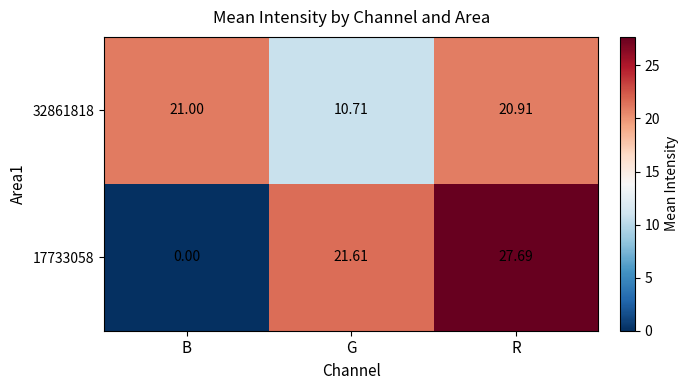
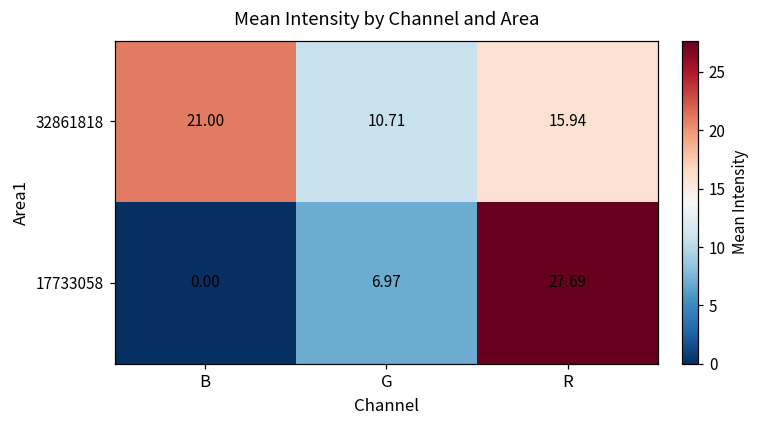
  {
    "32861818": {
      "B": 21.00,
      "G": 10.71,
-     "R": 20.91
+     "R": 15.94
    },
    "17733058": {
      "B": 0.00,
-     "G": 21.61,
+     "G": 6.97,
      "R": 27.69
    }
  }
